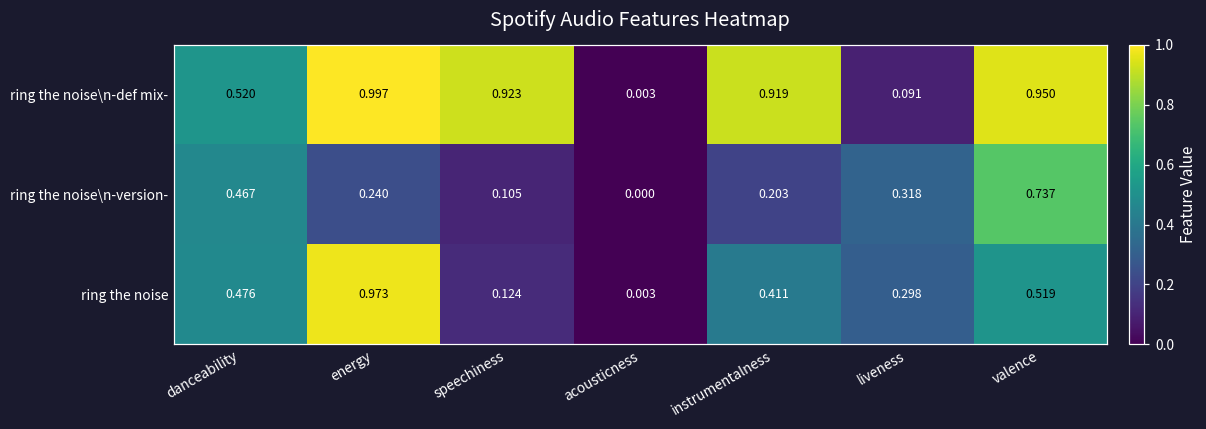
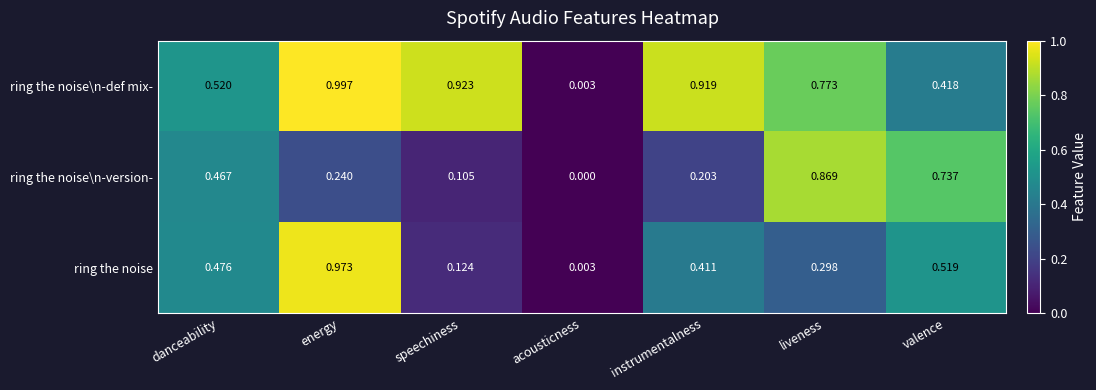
  {
    "ring the noise\\n-def mix-": {
      "danceability": 0.520,
      "energy": 0.997,
      "speechiness": 0.923,
      "acousticness": 0.003,
      "instrumentalness": 0.919,
-     "liveness": 0.091,
-     "valence": 0.950
+     "liveness": 0.773,
+     "valence": 0.418
    },
    "ring the noise\\n-version-": {
      "danceability": 0.467,
      "energy": 0.240,
      "speechiness": 0.105,
      "acousticness": 0.000,
      "instrumentalness": 0.203,
-     "liveness": 0.318,
+     "liveness": 0.869,
      "valence": 0.737
    },
    "ring the noise": {
      "danceability": 0.476,
      "energy": 0.973,
      "speechiness": 0.124,
      "acousticness": 0.003,
      "instrumentalness": 0.411,
      "liveness": 0.298,
      "valence": 0.519
    }
  }
